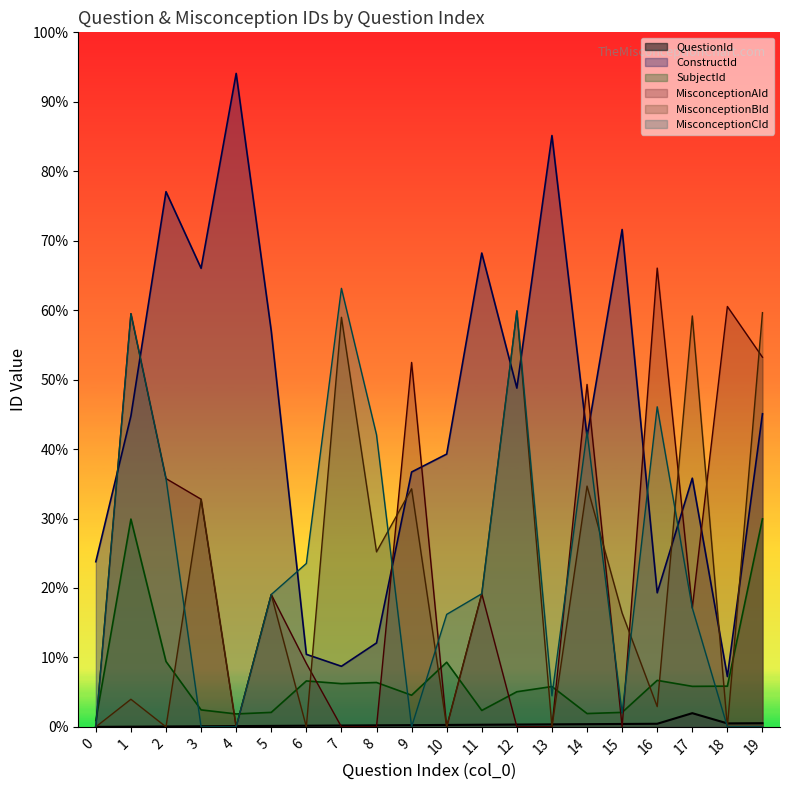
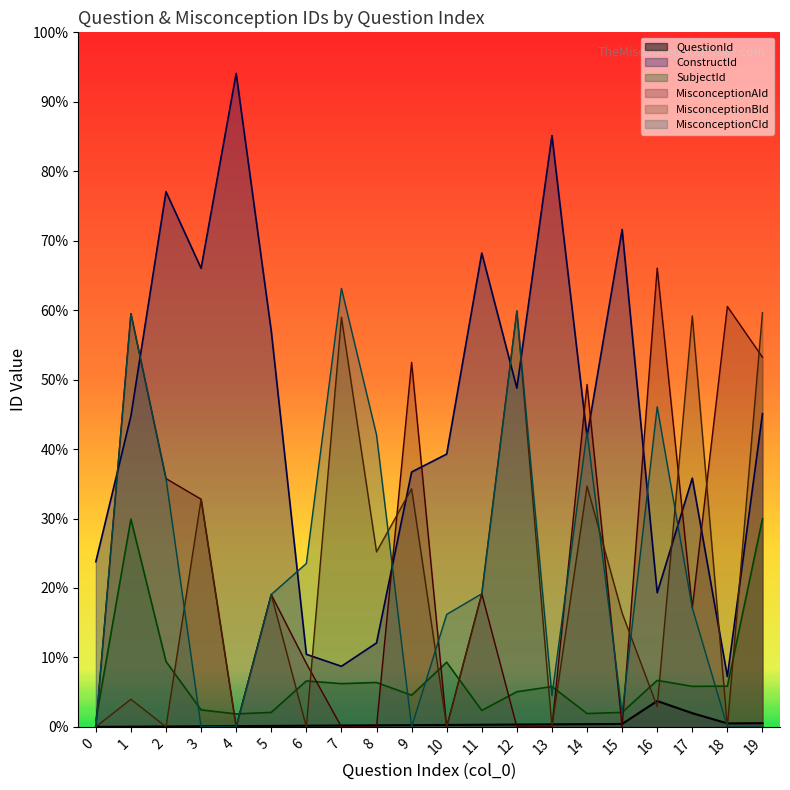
  {
    "QuestionId": {
      "1": "0%",
      "5": "0%",
      "11": "0%",
      "14": "0%",
      "15": "0%",
-     "16": "0%",
+     "16": "4%",
      "17": "2%",
      "18": "1%",
      "19": "1%"
    }
  }
